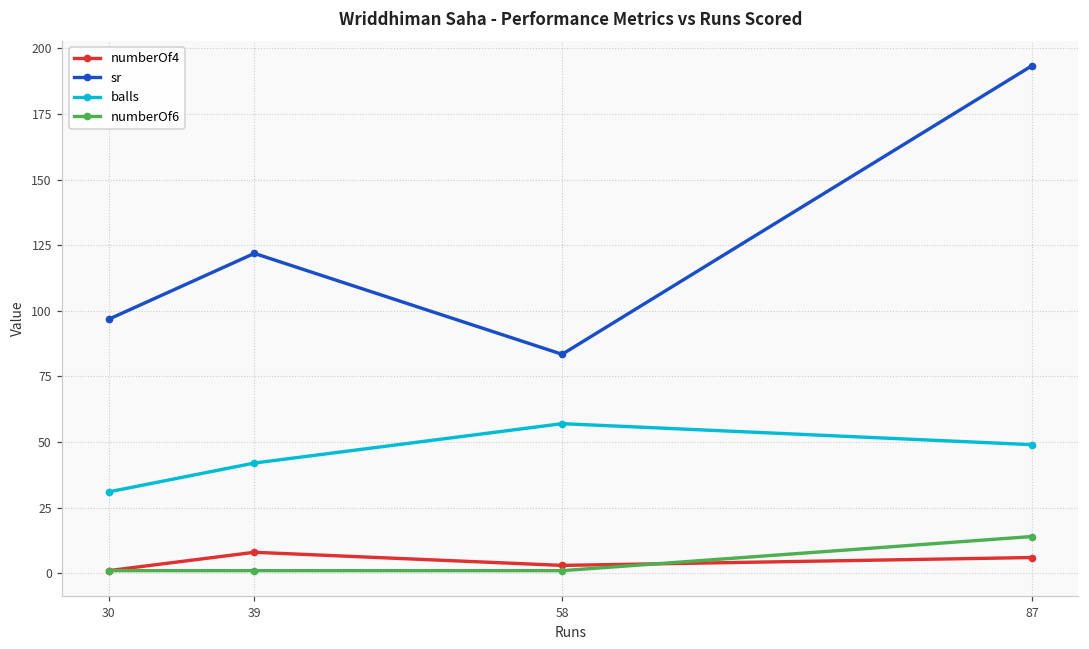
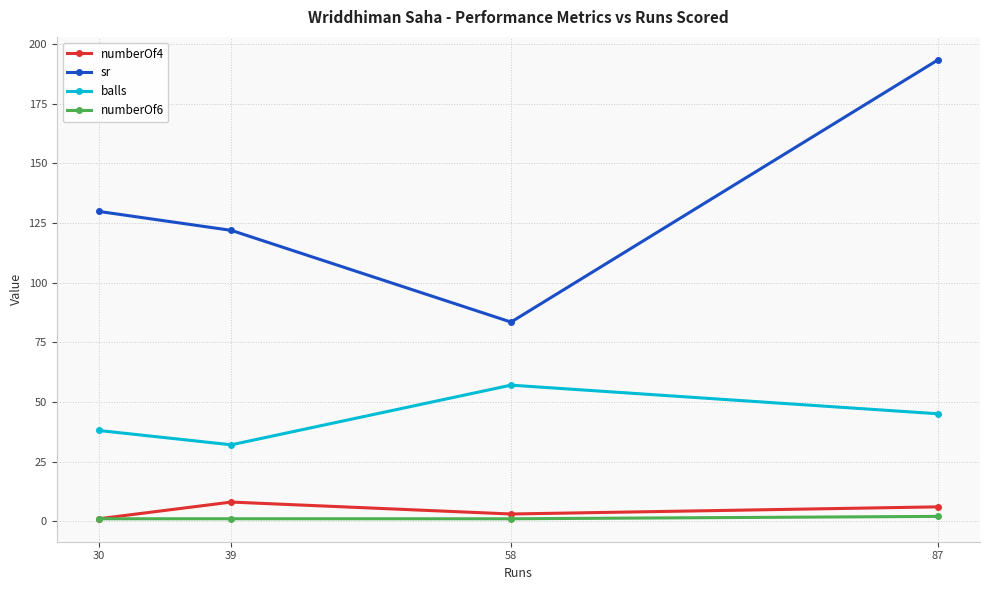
  {
    "numberOf4": {
      "39": 8,
      "58": 3,
      "87": 6
    },
    "sr": {
-     "30": 97,
+     "30": 130,
      "39": 122,
      "58": 83,
      "87": 193
    },
    "balls": {
-     "30": 31,
-     "39": 42,
+     "30": 38,
+     "39": 32,
      "58": 57,
-     "87": 49
+     "87": 45
    },
    "numberOf6": {
      "39": 1,
      "58": 1,
-     "87": 14
+     "87": 2
    }
  }
